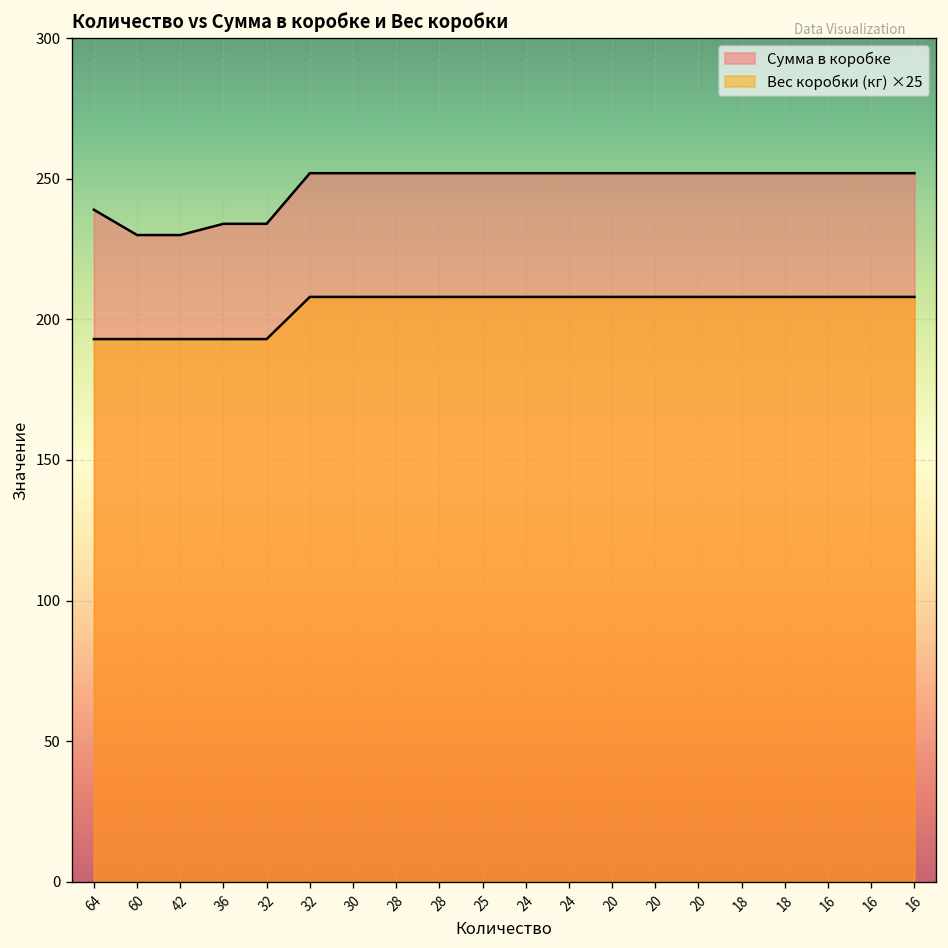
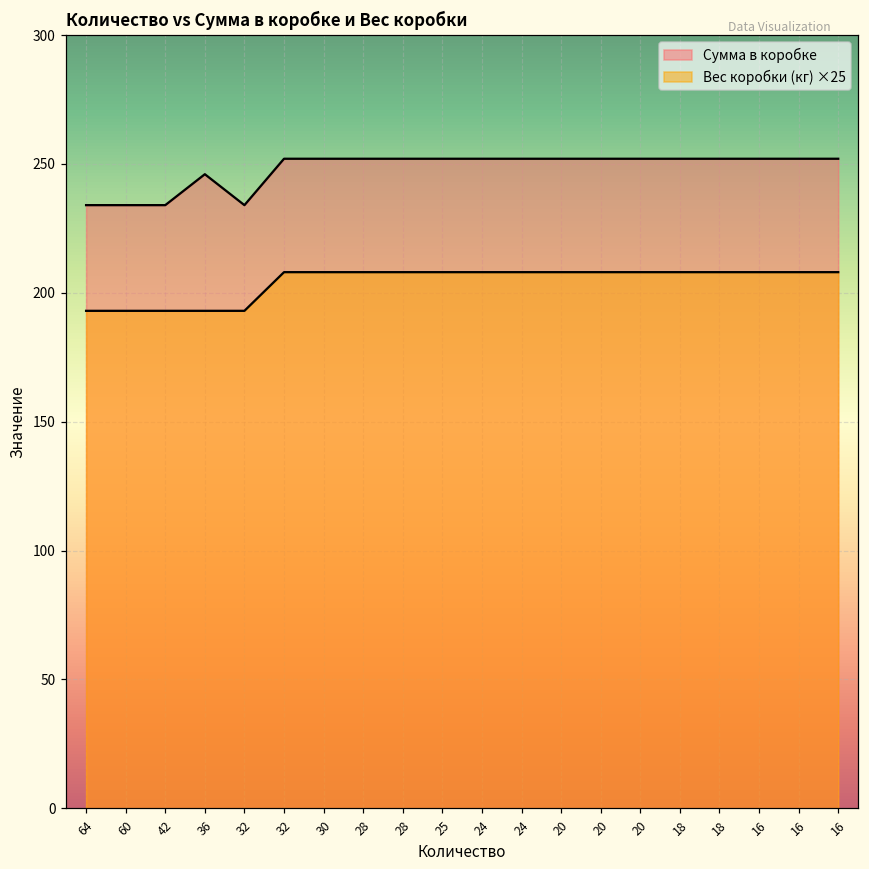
  {
    "Сумма в коробке": {
-     "64": 239,
-     "60": 230,
-     "42": 230,
-     "36": 234,
+     "64": 234,
+     "60": 234,
+     "42": 234,
+     "36": 246,
      "30": 252,
      "25": 252
    },
    "Вес коробки (кг) ×25": {
      "64": 193,
      "60": 193,
      "42": 193,
      "36": 193,
      "30": 208,
      "25": 208
    }
  }
